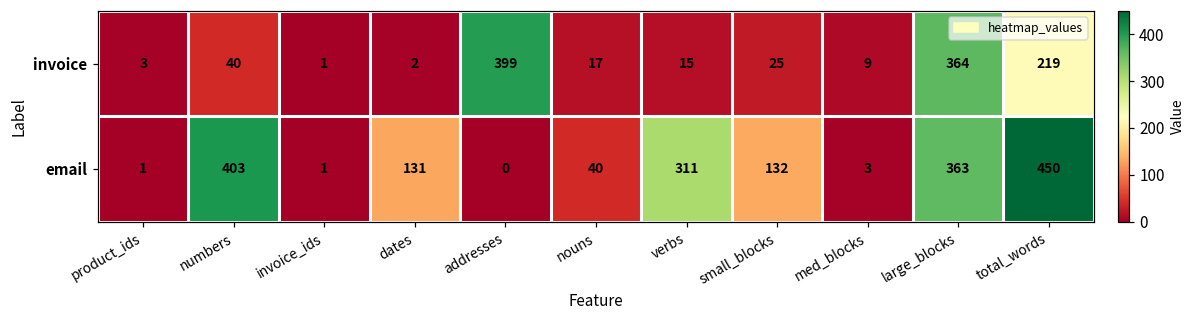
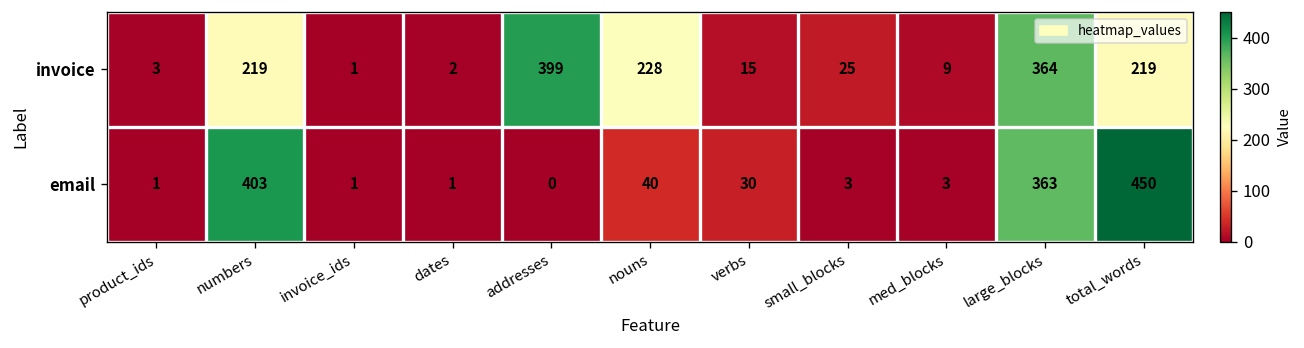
  {
    "invoice": {
      "product_ids": 3,
-     "numbers": 40,
+     "numbers": 219,
      "invoice_ids": 1,
      "dates": 2,
      "addresses": 399,
-     "nouns": 17,
+     "nouns": 228,
      "verbs": 15,
      "small_blocks": 25,
      "med_blocks": 9,
      "large_blocks": 364,
      "total_words": 219
    },
    "email": {
      "product_ids": 1,
      "numbers": 403,
      "invoice_ids": 1,
-     "dates": 131,
+     "dates": 1,
      "addresses": 0,
      "nouns": 40,
-     "verbs": 311,
-     "small_blocks": 132,
+     "verbs": 30,
+     "small_blocks": 3,
      "med_blocks": 3,
      "large_blocks": 363,
      "total_words": 450
    }
  }
